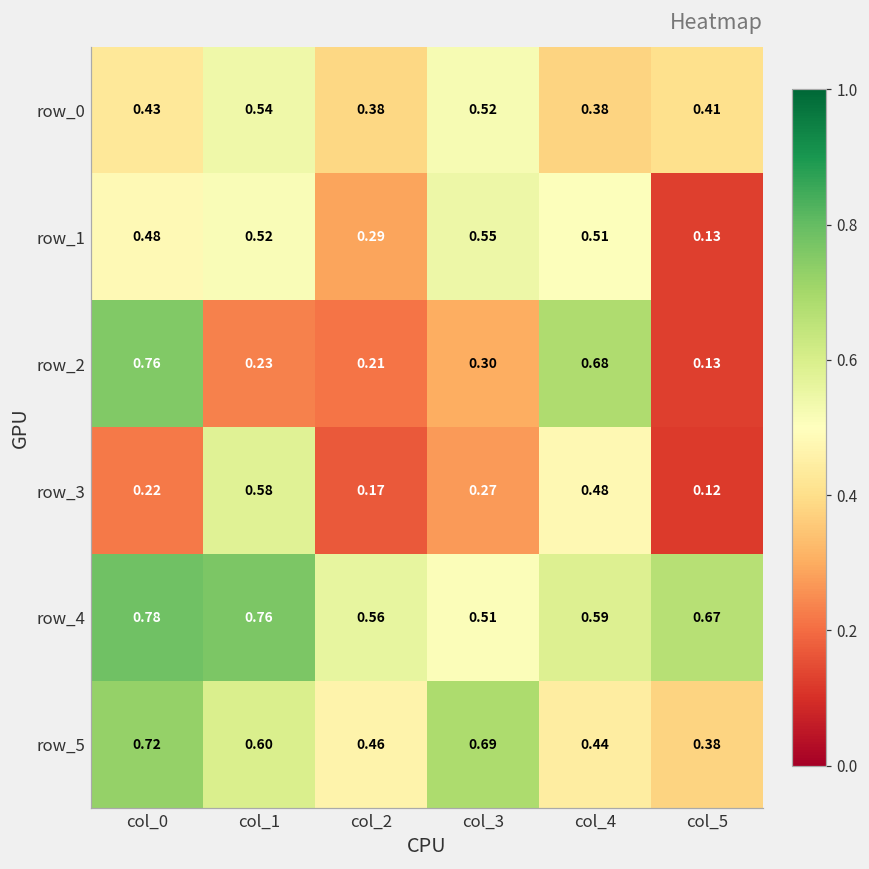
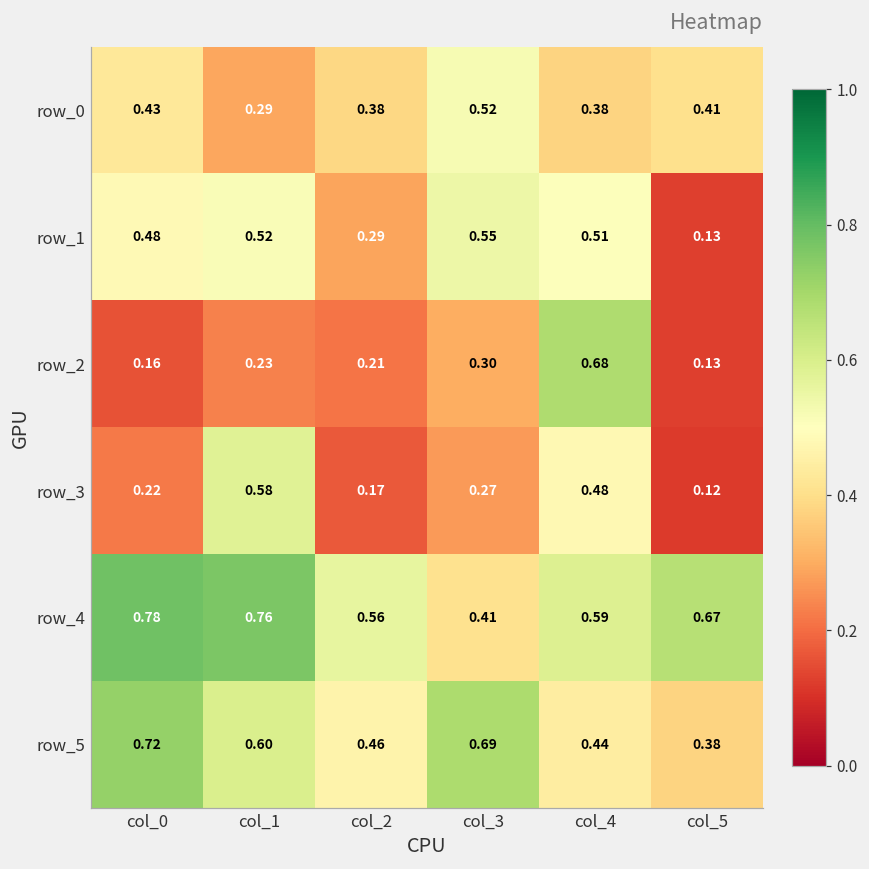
  {
    "row_0": {
      "col_0": 0.43,
-     "col_1": 0.54,
+     "col_1": 0.29,
      "col_2": 0.38,
      "col_3": 0.52,
      "col_4": 0.38,
      "col_5": 0.41
    },
    "row_1": {
      "col_0": 0.48,
      "col_1": 0.52,
      "col_2": 0.29,
      "col_3": 0.55,
      "col_4": 0.51,
      "col_5": 0.13
    },
    "row_2": {
-     "col_0": 0.76,
+     "col_0": 0.16,
      "col_1": 0.23,
      "col_2": 0.21,
      "col_3": 0.30,
      "col_4": 0.68,
      "col_5": 0.13
    },
    "row_3": {
      "col_0": 0.22,
      "col_1": 0.58,
      "col_2": 0.17,
      "col_3": 0.27,
      "col_4": 0.48,
      "col_5": 0.12
    },
    "row_4": {
      "col_0": 0.78,
      "col_1": 0.76,
      "col_2": 0.56,
-     "col_3": 0.51,
+     "col_3": 0.41,
      "col_4": 0.59,
      "col_5": 0.67
    },
    "row_5": {
      "col_0": 0.72,
      "col_1": 0.60,
      "col_2": 0.46,
      "col_3": 0.69,
      "col_4": 0.44,
      "col_5": 0.38
    }
  }
